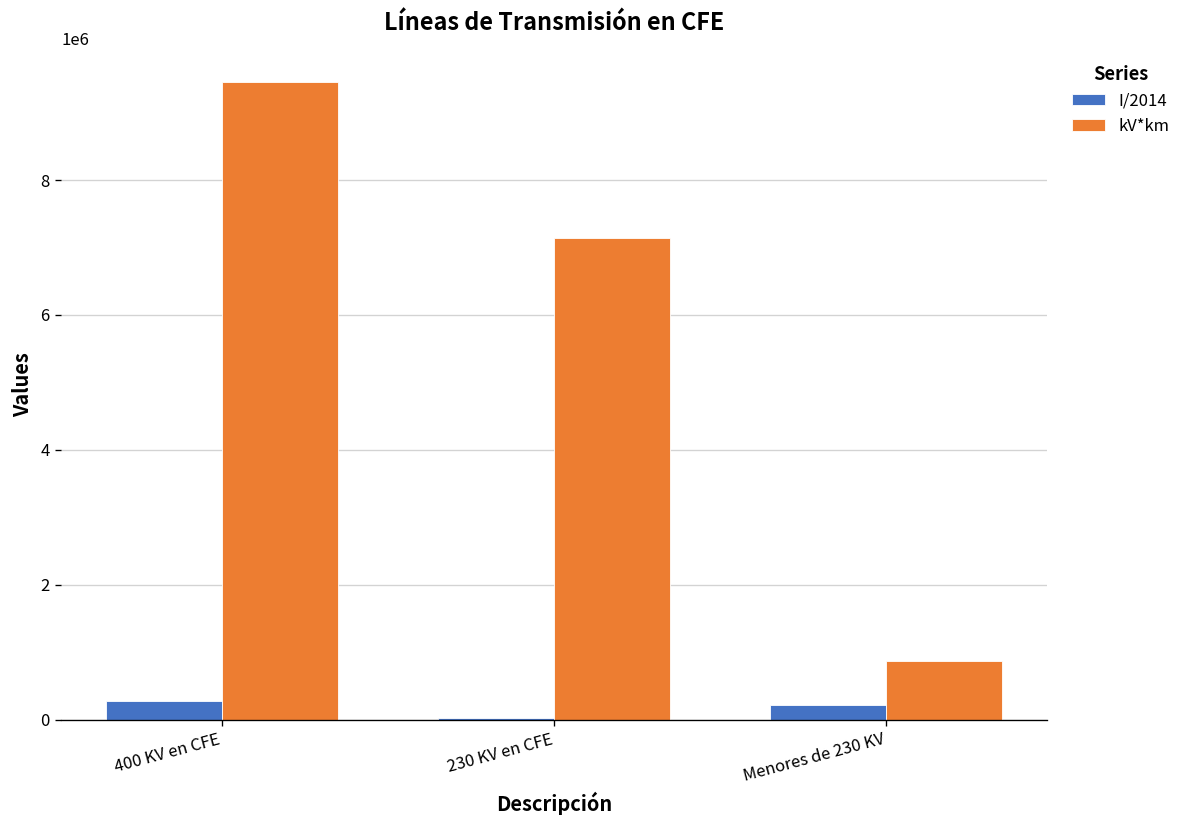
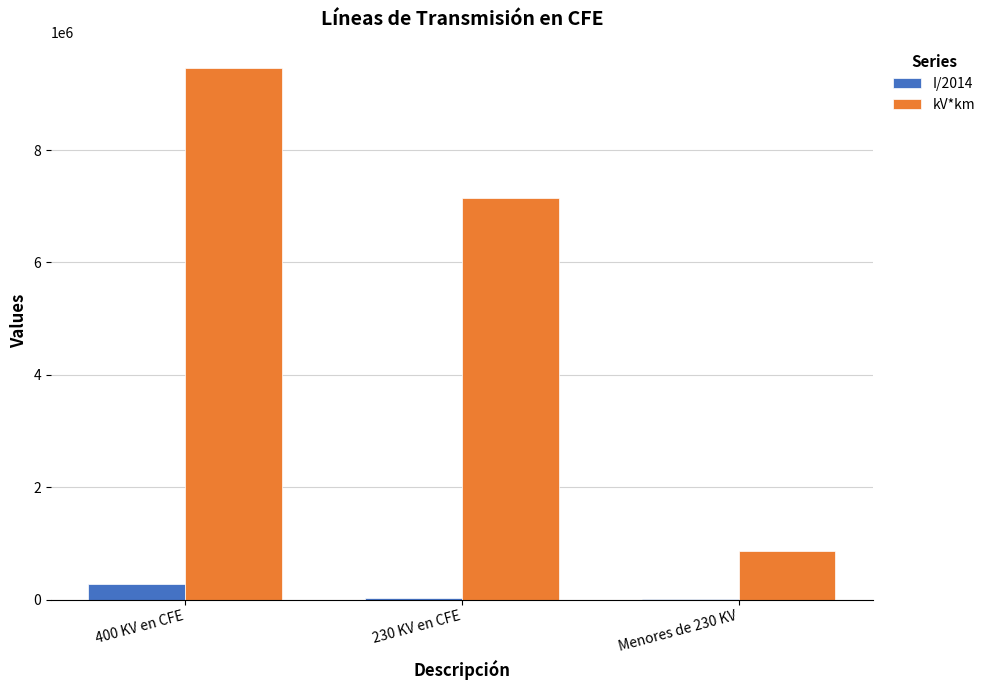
  {
    "I/2014": {
      "400 KV en CFE": 300000,
-     "Menores de 230 KV": 200000
+     "Menores de 230 KV": 0
    },
    "kV*km": {
      "400 KV en CFE": 9500000,
      "230 KV en CFE": 7100000,
      "Menores de 230 KV": 900000
    }
  }
